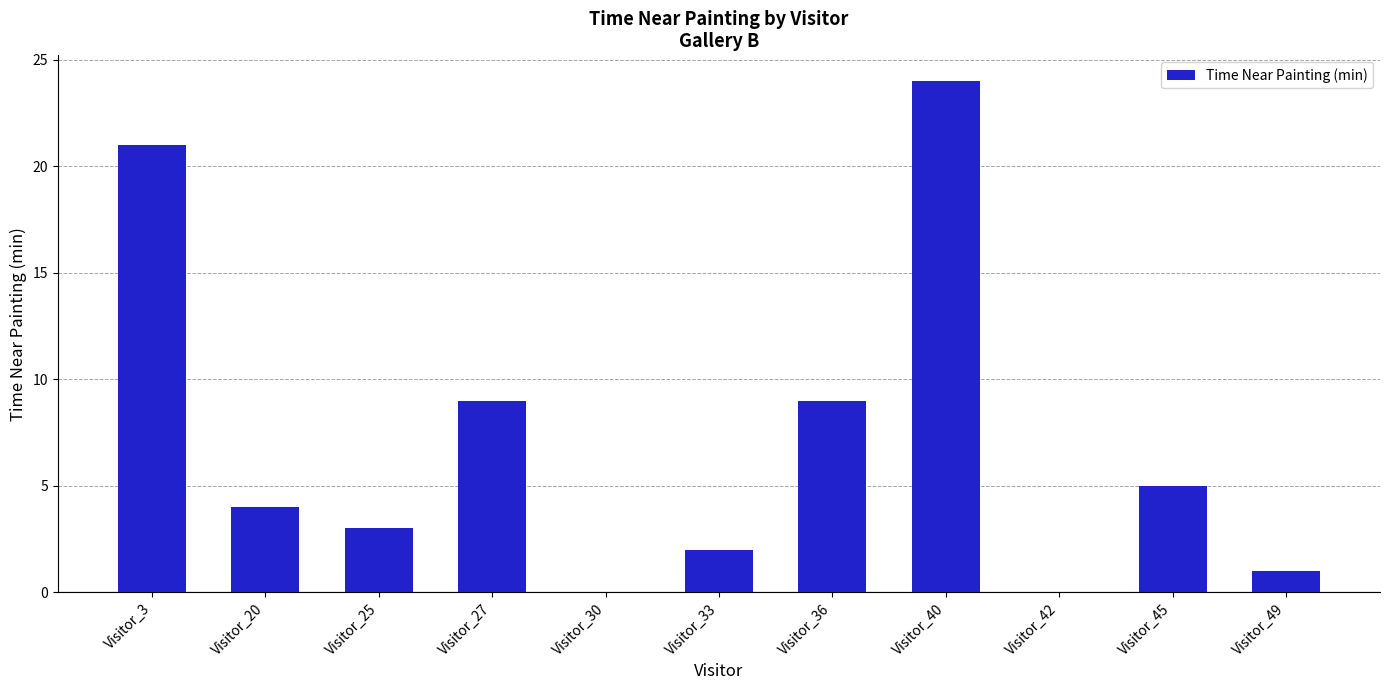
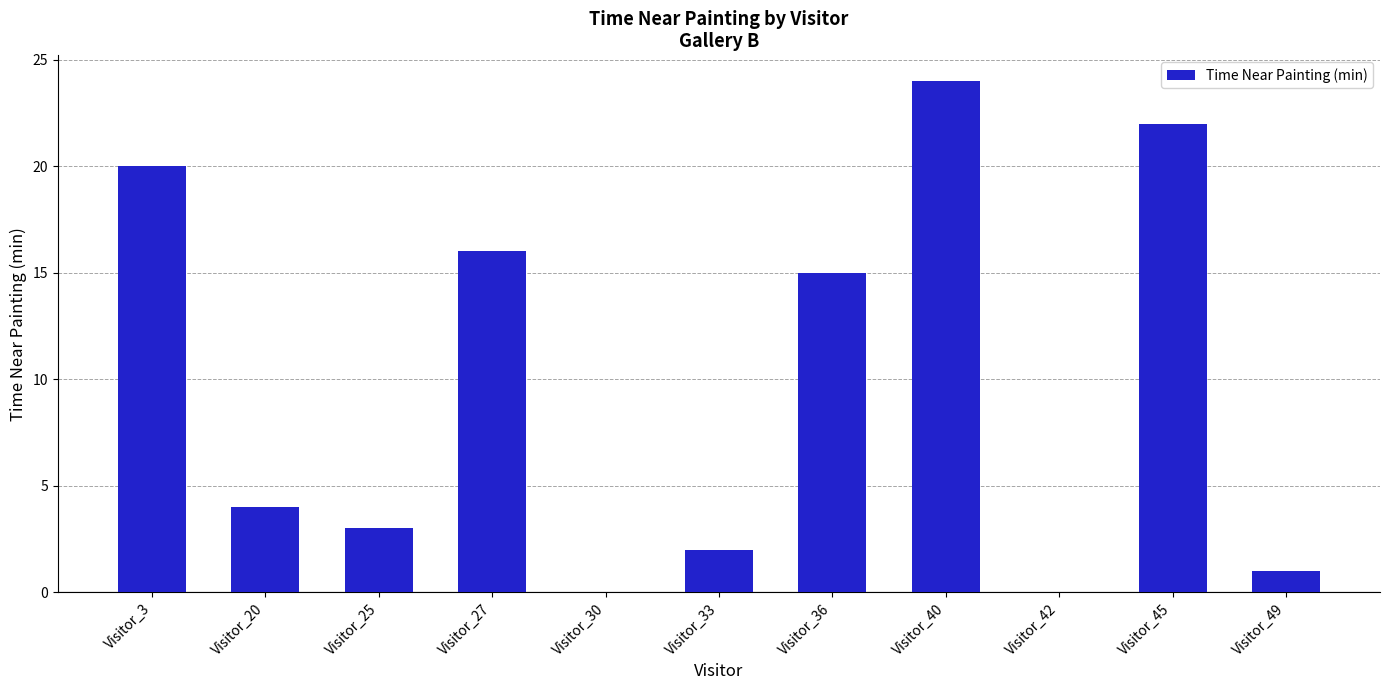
  {
-   "Visitor_3": 21,
+   "Visitor_3": 20,
    "Visitor_20": 4,
    "Visitor_25": 3,
-   "Visitor_27": 9,
+   "Visitor_27": 16,
    "Visitor_30": 0,
    "Visitor_33": 2,
-   "Visitor_36": 9,
+   "Visitor_36": 15,
    "Visitor_40": 24,
    "Visitor_42": 0,
-   "Visitor_45": 5,
+   "Visitor_45": 22,
    "Visitor_49": 1
  }
